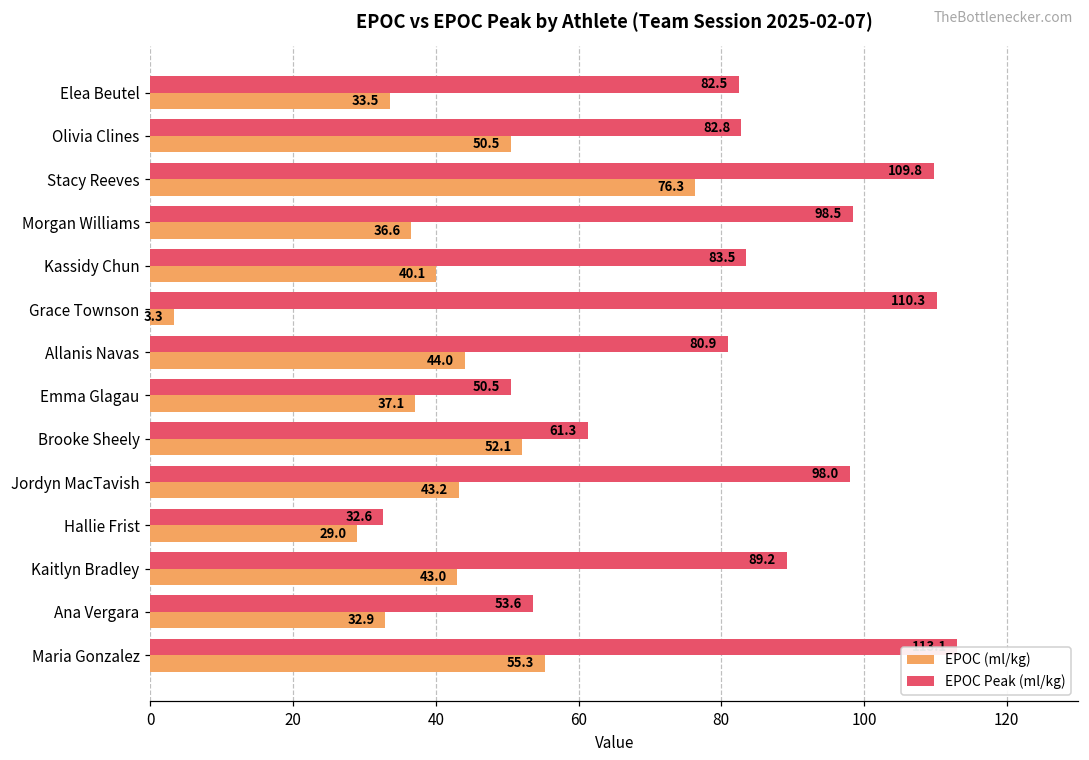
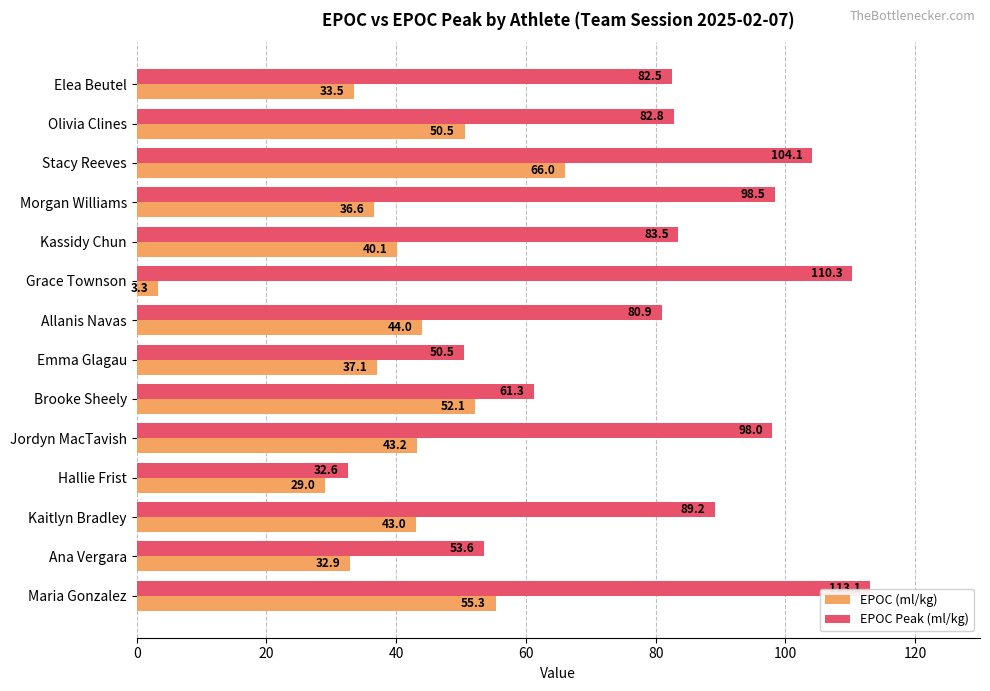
  {
    "EPOC (ml/kg)": {
      "Elea Beutel": 33.5,
      "Olivia Clines": 50.5,
-     "Stacy Reeves": 76.3,
+     "Stacy Reeves": 66.0,
      "Morgan Williams": 36.6,
      "Kassidy Chun": 40.1,
      "Grace Townson": 3.3,
      "Allanis Navas": 44.0,
      "Emma Glagau": 37.1,
      "Brooke Sheely": 52.1,
      "Jordyn MacTavish": 43.2,
      "Hallie Frist": 29.0,
      "Kaitlyn Bradley": 43.0,
      "Ana Vergara": 32.9,
      "Maria Gonzalez": 55.3
    },
    "EPOC Peak (ml/kg)": {
      "Elea Beutel": 82.5,
      "Olivia Clines": 82.8,
-     "Stacy Reeves": 109.8,
+     "Stacy Reeves": 104.1,
      "Morgan Williams": 98.5,
      "Kassidy Chun": 83.5,
      "Grace Townson": 110.3,
      "Allanis Navas": 80.9,
      "Emma Glagau": 50.5,
      "Brooke Sheely": 61.3,
      "Jordyn MacTavish": 98.0,
      "Hallie Frist": 32.6,
      "Kaitlyn Bradley": 89.2,
      "Ana Vergara": 53.6
    }
  }
